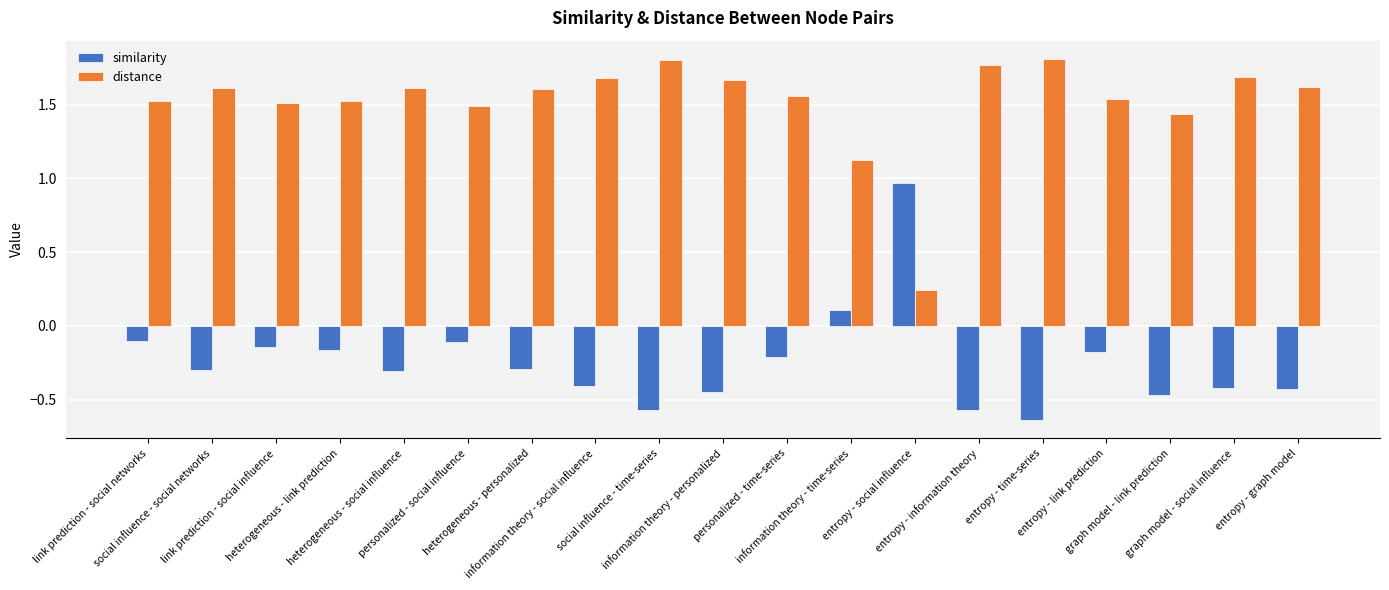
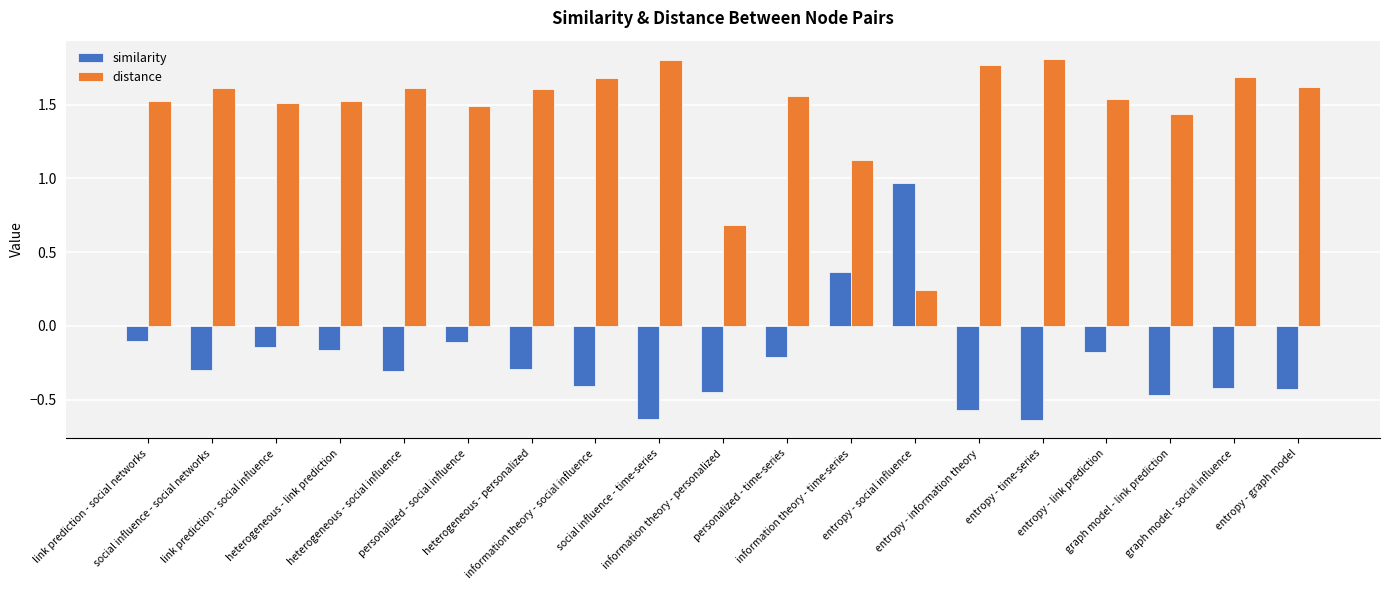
  {
    "similarity": {
      "link prediction - social networks": -0.10,
      "social influence - social networks": -0.30,
      "link prediction - social influence": -0.14,
      "heterogeneous - link prediction": -0.16,
      "heterogeneous - social influence": -0.30,
      "personalized - social influence": -0.11,
      "heterogeneous - personalized": -0.29,
      "information theory - social influence": -0.41,
-     "social influence - time-series": -0.57,
+     "social influence - time-series": -0.63,
      "information theory - personalized": -0.45,
      "personalized - time-series": -0.21,
-     "information theory - time-series": 0.11,
+     "information theory - time-series": 0.36,
      "entropy - social influence": 0.97,
      "entropy - information theory": -0.57,
      "entropy - time-series": -0.64,
      "entropy - link prediction": -0.18,
      "graph model - link prediction": -0.47,
      "graph model - social influence": -0.42,
      "entropy - graph model": -0.43
    },
    "distance": {
      "link prediction - social networks": 1.52,
      "social influence - social networks": 1.61,
      "link prediction - social influence": 1.51,
      "heterogeneous - link prediction": 1.52,
      "heterogeneous - social influence": 1.62,
      "personalized - social influence": 1.49,
      "heterogeneous - personalized": 1.61,
      "information theory - social influence": 1.68,
      "social influence - time-series": 1.80,
-     "information theory - personalized": 1.66,
+     "information theory - personalized": 0.68,
      "personalized - time-series": 1.55,
      "information theory - time-series": 1.13,
      "entropy - social influence": 0.24,
      "entropy - information theory": 1.77,
      "entropy - time-series": 1.81,
      "entropy - link prediction": 1.53,
      "graph model - link prediction": 1.43,
      "graph model - social influence": 1.68,
      "entropy - graph model": 1.62
    }
  }
